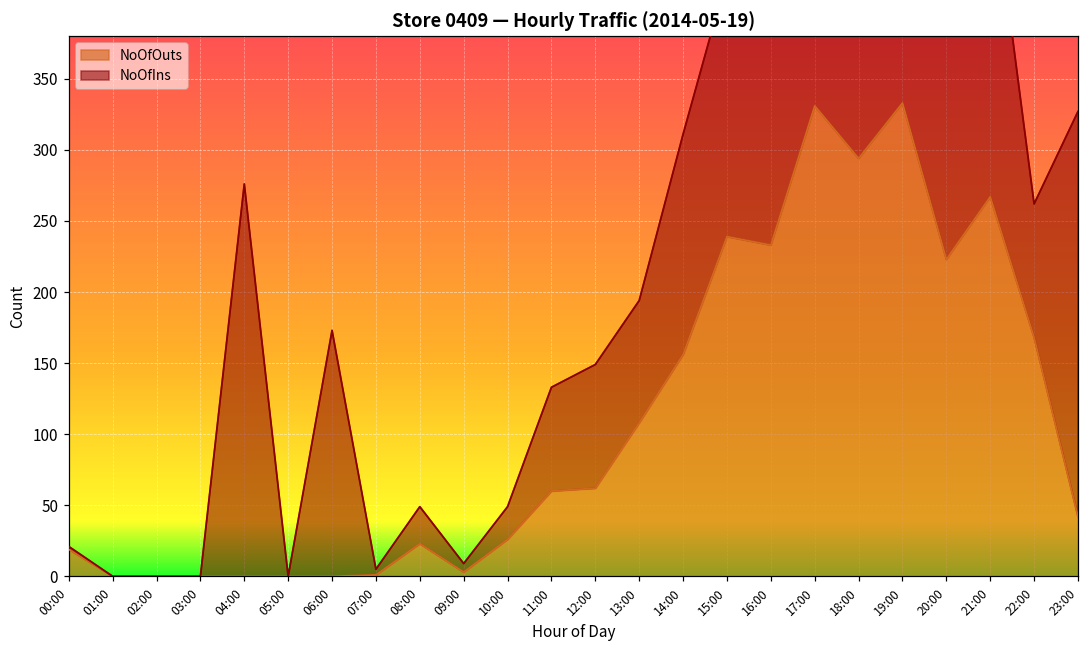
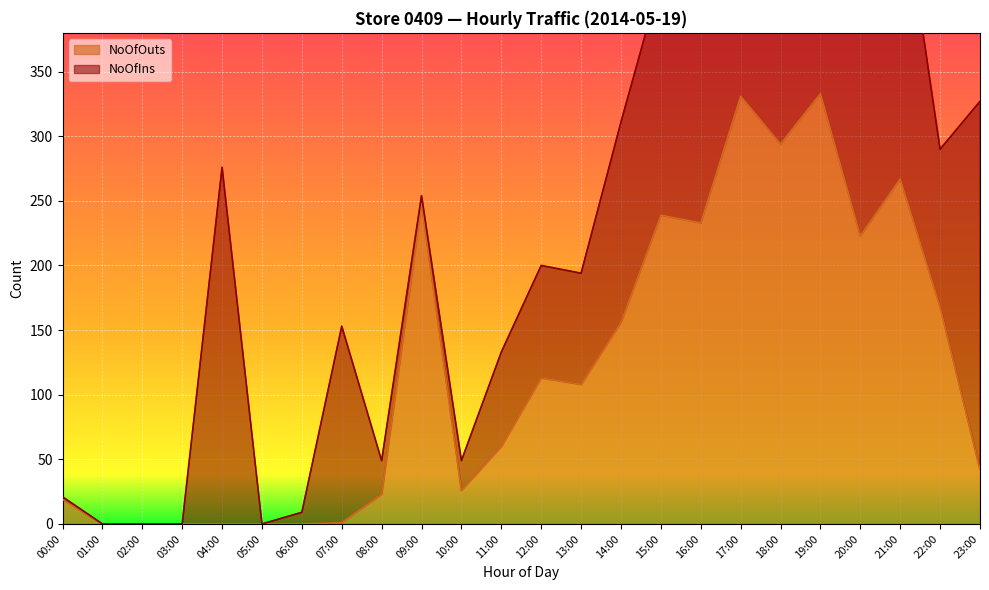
  {
    "NoOfOuts": {
      "00:00": 19,
      "04:00": 0,
      "06:00": 0,
      "07:00": 1,
      "08:00": 23,
-     "09:00": 3,
+     "09:00": 248,
      "10:00": 26,
      "11:00": 60,
-     "12:00": 62,
+     "12:00": 113,
      "13:00": 108,
      "14:00": 156,
      "15:00": 239,
      "16:00": 233,
      "17:00": 331,
      "18:00": 294,
      "19:00": 333,
      "20:00": 223,
      "21:00": 267,
      "22:00": 168,
      "23:00": 42
    },
    "NoOfIns": {
      "00:00": 2,
      "04:00": 276,
-     "06:00": 173,
-     "07:00": 4,
+     "06:00": 9,
+     "07:00": 152,
      "08:00": 26,
      "09:00": 6,
      "10:00": 23,
      "11:00": 73,
      "12:00": 87,
      "13:00": 86,
      "14:00": 155,
-     "22:00": 94,
+     "22:00": 122,
      "23:00": 285
    }
  }
